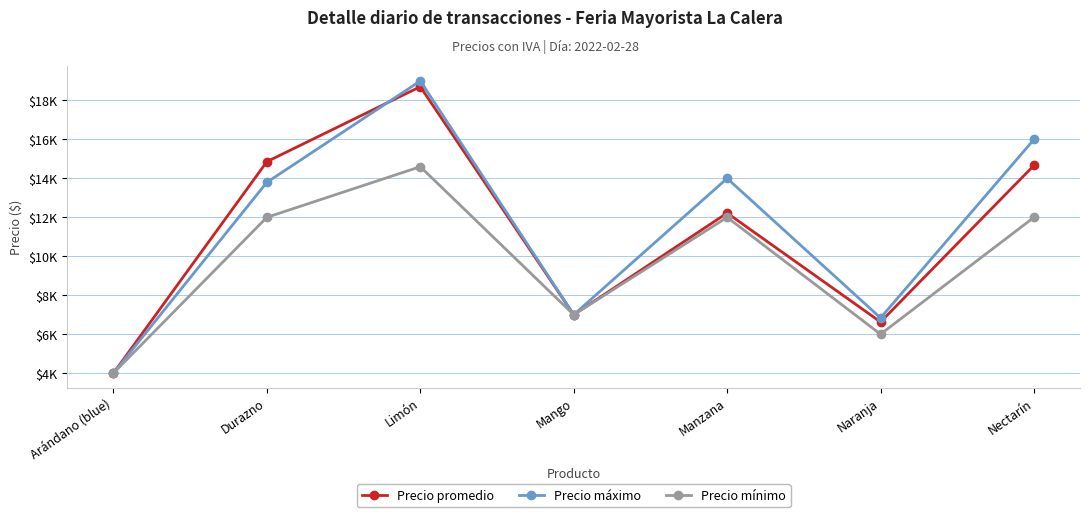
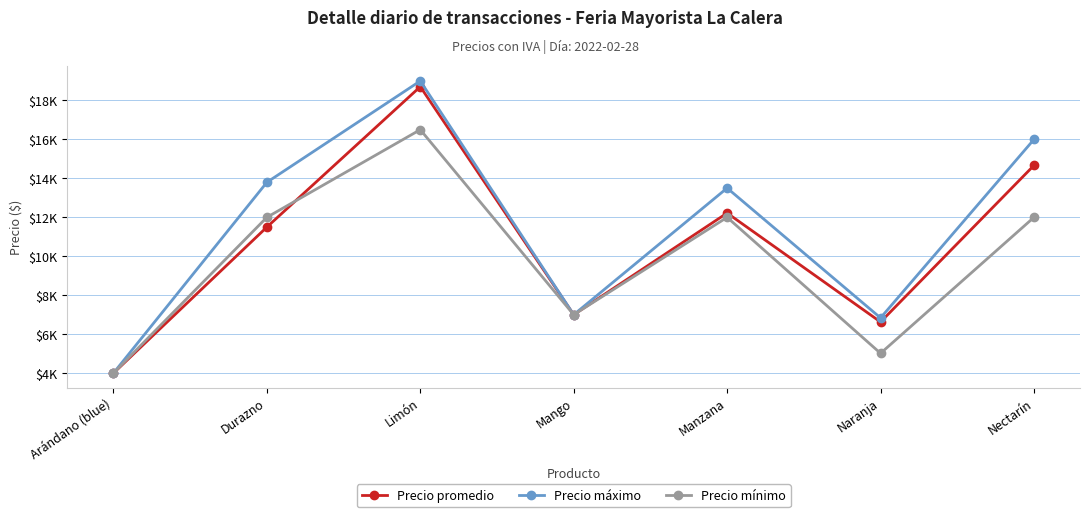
  {
    "Precio promedio": {
-     "Durazno": "$14900",
+     "Durazno": "$11500",
      "Limón": "$18700",
      "Manzana": "$12200",
      "Naranja": "$6600",
      "Nectarín": "$14700"
    },
    "Precio máximo": {
      "Durazno": "$13800",
      "Limón": "$19000",
-     "Manzana": "$14000",
+     "Manzana": "$13500",
      "Naranja": "$6800",
      "Nectarín": "$16000"
    },
    "Precio mínimo": {
      "Durazno": "$12000",
-     "Limón": "$14600",
+     "Limón": "$16500",
      "Manzana": "$12000",
-     "Naranja": "$6000",
+     "Naranja": "$5000",
      "Nectarín": "$12000"
    }
  }
